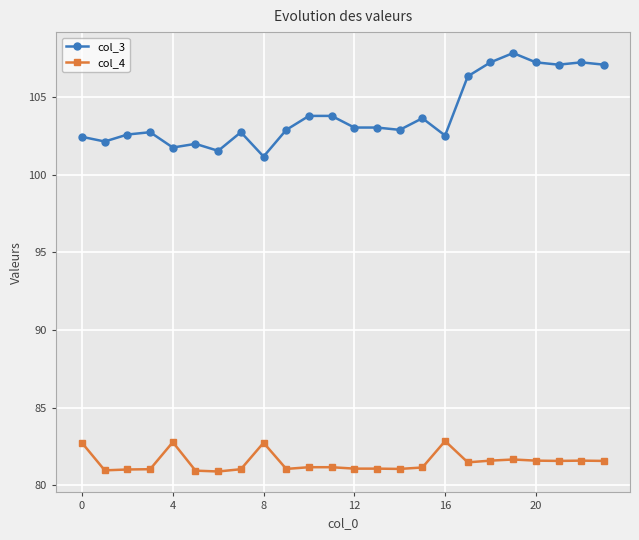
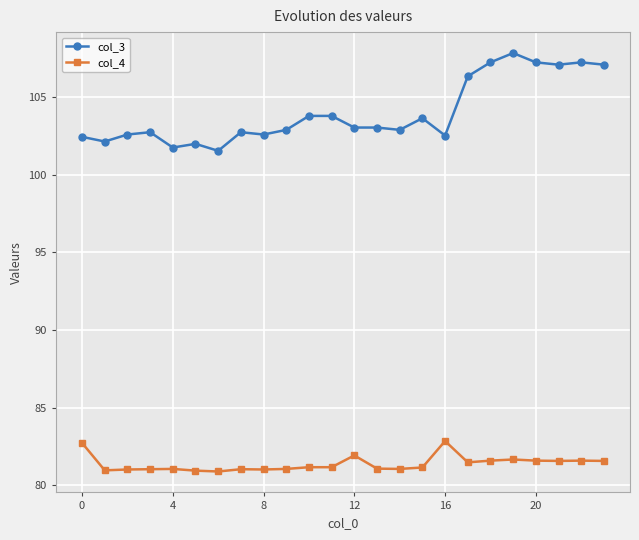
  {
    "col_3": {
      "0": 102.4,
      "4": 101.8,
-     "8": 101.2,
+     "8": 102.6,
      "12": 103.0,
      "16": 102.5,
      "20": 107.2
    },
    "col_4": {
      "0": 82.7,
-     "4": 82.8,
-     "8": 82.7,
-     "12": 81.1,
+     "4": 81.1,
+     "8": 81.0,
+     "12": 81.9,
      "16": 82.8,
      "20": 81.6
    }
  }
